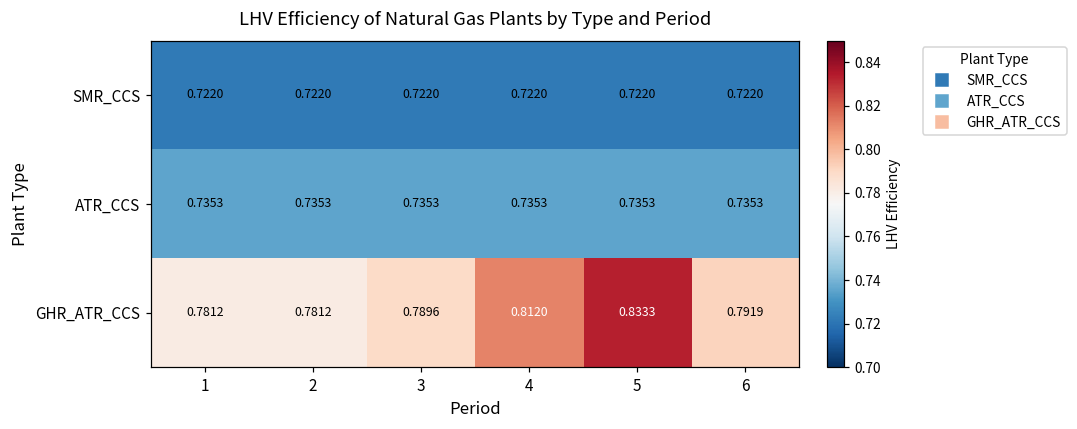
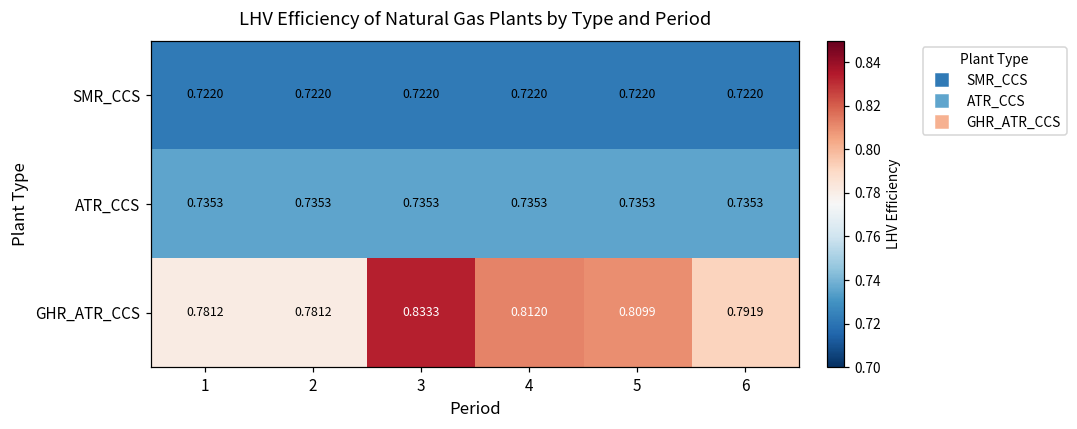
  {
    "SMR_CCS": {
      "1": 0.7220,
      "2": 0.7220,
      "3": 0.7220,
      "4": 0.7220,
      "5": 0.7220,
      "6": 0.7220
    },
    "ATR_CCS": {
      "1": 0.7353,
      "2": 0.7353,
      "3": 0.7353,
      "4": 0.7353,
      "5": 0.7353,
      "6": 0.7353
    },
    "GHR_ATR_CCS": {
      "1": 0.7812,
      "2": 0.7812,
-     "3": 0.7896,
+     "3": 0.8333,
      "4": 0.8120,
-     "5": 0.8333,
+     "5": 0.8099,
      "6": 0.7919
    }
  }
